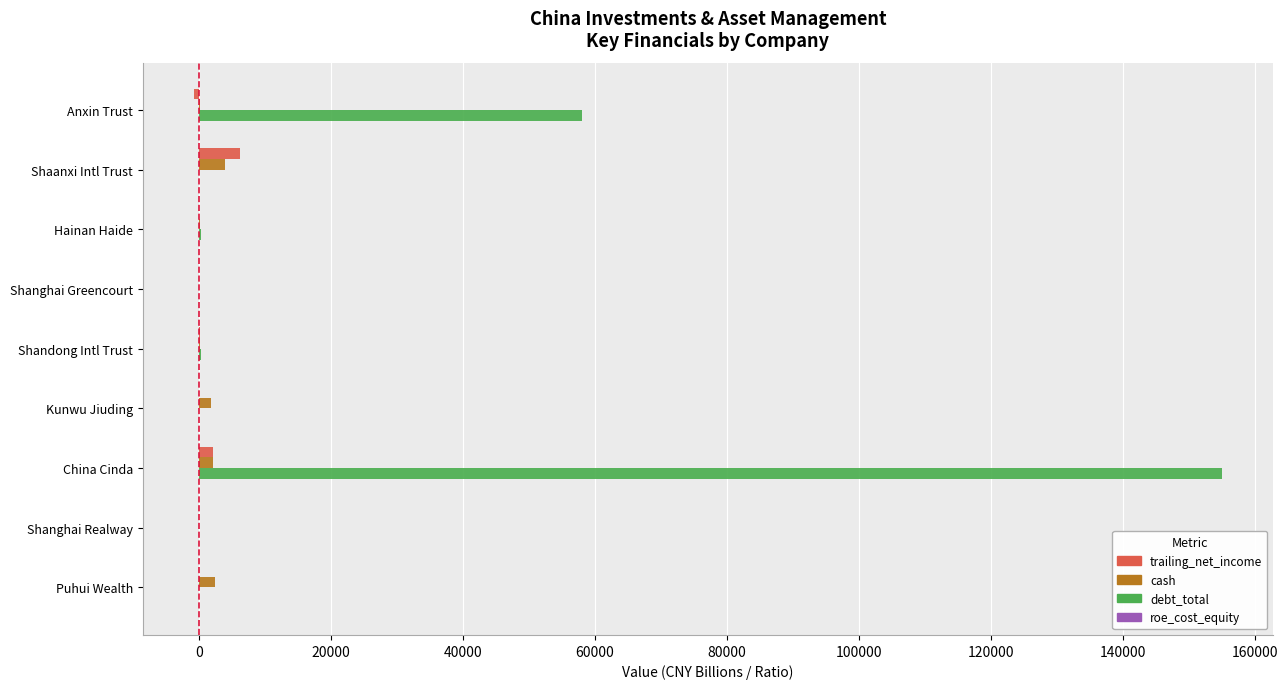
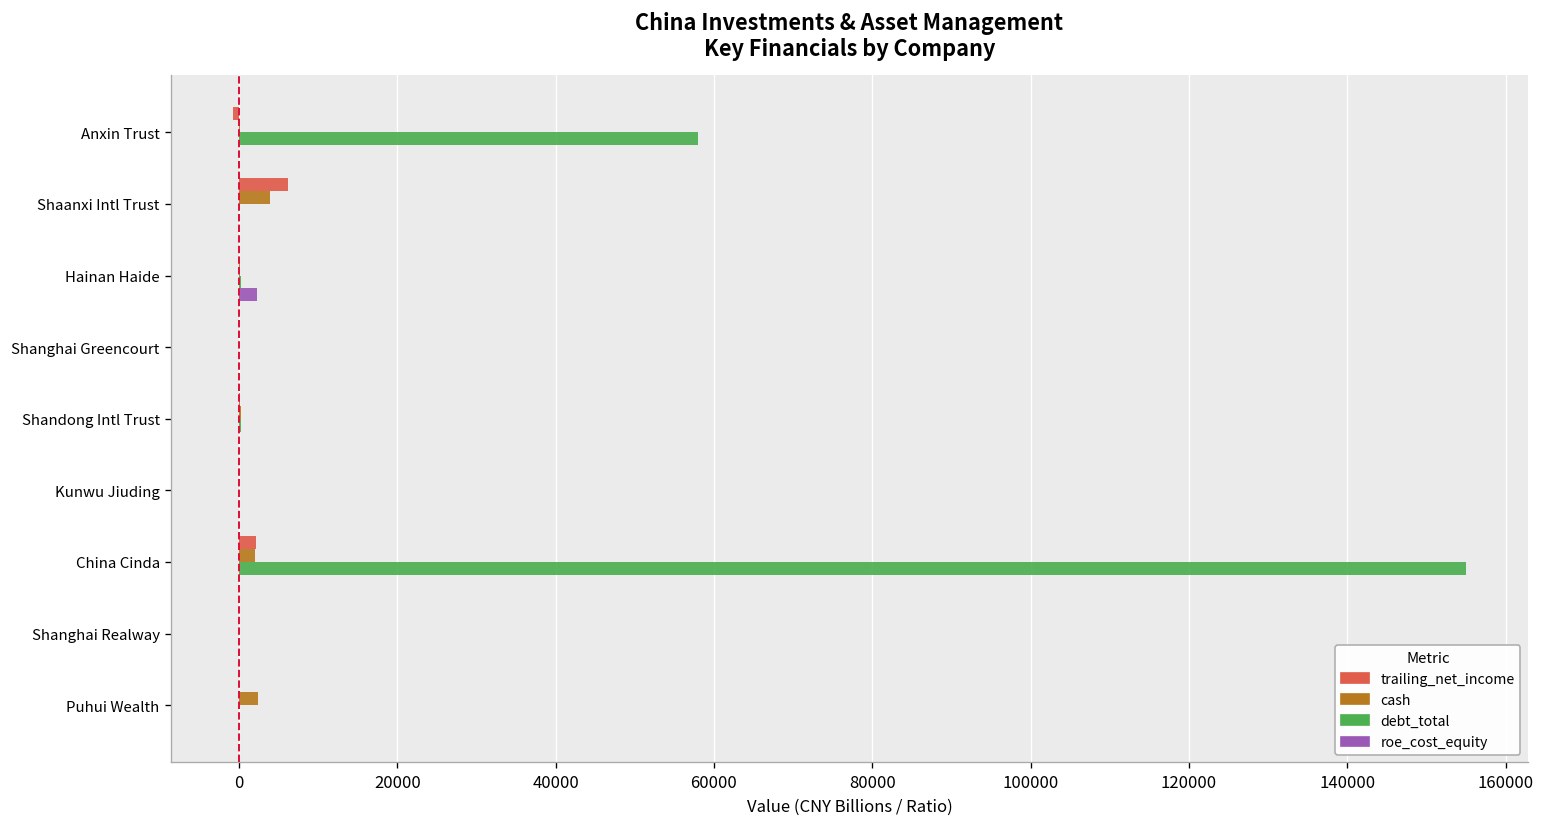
  {
    "trailing_net_income": {
      "Anxin Trust": -1000,
      "Shaanxi Intl Trust": 6000,
      "China Cinda": 2000
    },
    "cash": {
      "Shaanxi Intl Trust": 4000,
-     "Kunwu Jiuding": 2000,
+     "Kunwu Jiuding": 0,
      "China Cinda": 2000,
      "Puhui Wealth": 2000
    },
    "debt_total": {
      "Anxin Trust": 58000,
      "China Cinda": 155000
    },
    "roe_cost_equity": {
-     "Hainan Haide": 0
+     "Hainan Haide": 2000
    }
  }
